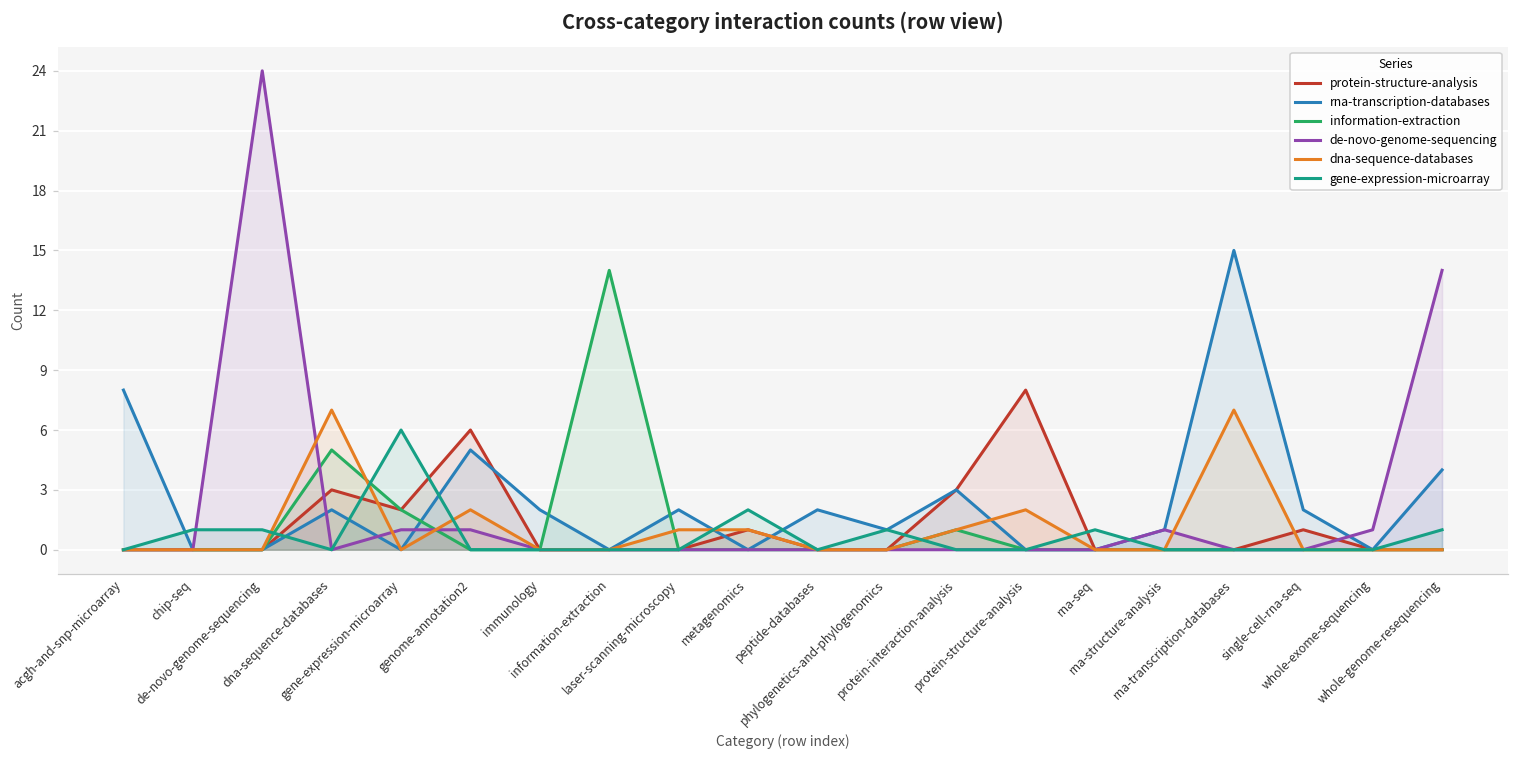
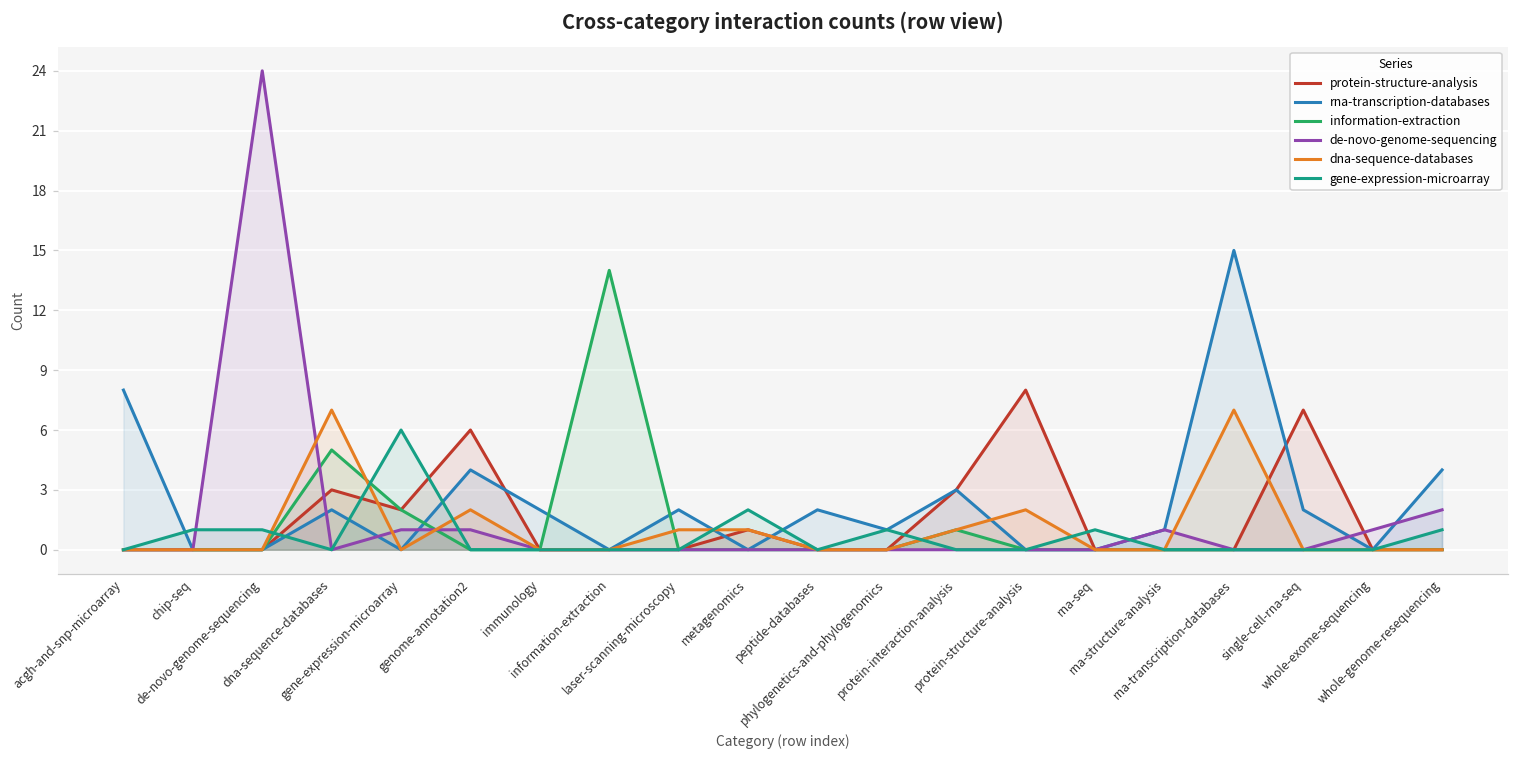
  {
    "protein-structure-analysis": {
      "dna-sequence-databases": 3,
      "genome-annotation2": 6,
      "protein-structure-analysis": 8,
-     "single-cell-rna-seq": 1
+     "single-cell-rna-seq": 7
    },
    "rna-transcription-databases": {
      "acgh-and-snp-microarray": 8,
      "dna-sequence-databases": 2,
-     "genome-annotation2": 5,
+     "genome-annotation2": 4,
      "immunology": 2,
      "laser-scanning-microscopy": 2,
      "peptide-databases": 2,
      "rna-transcription-databases": 15,
      "single-cell-rna-seq": 2,
      "whole-genome-resequencing": 4
    },
    "de-novo-genome-sequencing": {
      "de-novo-genome-sequencing": 24,
      "gene-expression-microarray": 1,
      "genome-annotation2": 1,
      "whole-exome-sequencing": 1,
-     "whole-genome-resequencing": 14
+     "whole-genome-resequencing": 2
    },
    "dna-sequence-databases": {
      "dna-sequence-databases": 7,
      "genome-annotation2": 2,
      "laser-scanning-microscopy": 1,
      "protein-structure-analysis": 2,
      "rna-transcription-databases": 7
    }
  }
